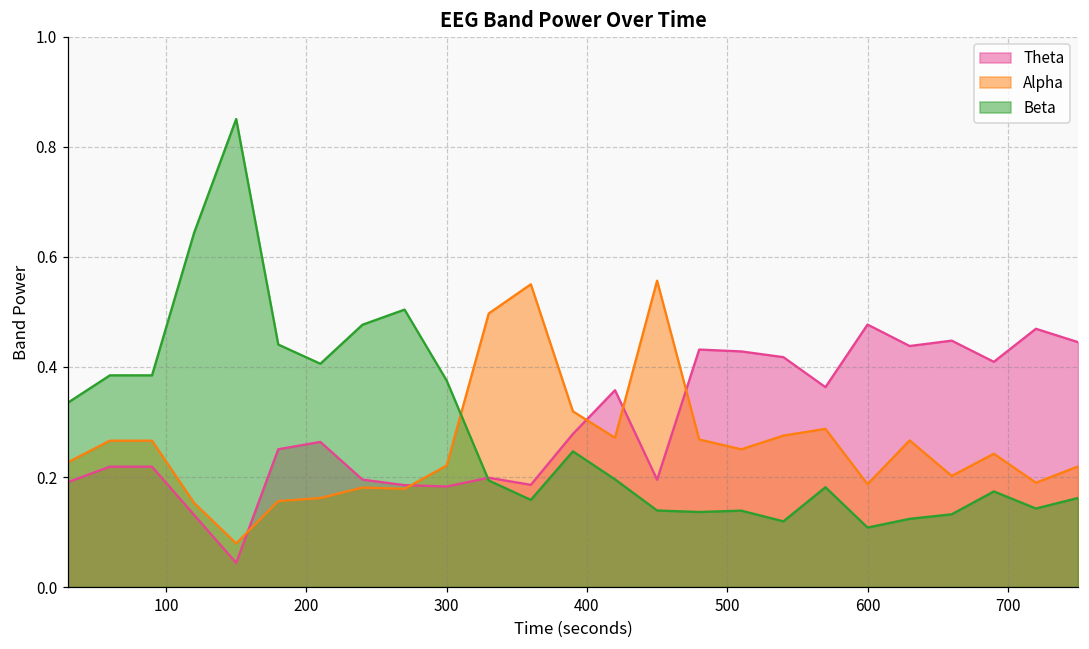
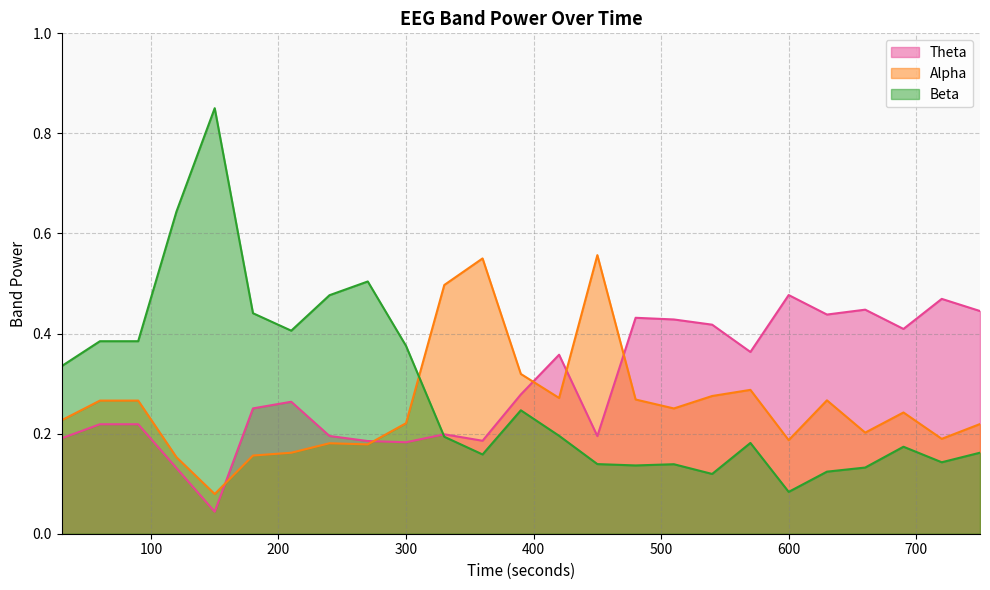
  {
    "Theta": {
      "300": 0.18,
      "600": 0.48
    },
    "Alpha": {
      "300": 0.22,
      "600": 0.19
    },
    "Beta": {
      "300": 0.38,
-     "600": 0.11
+     "600": 0.08
    }
  }
